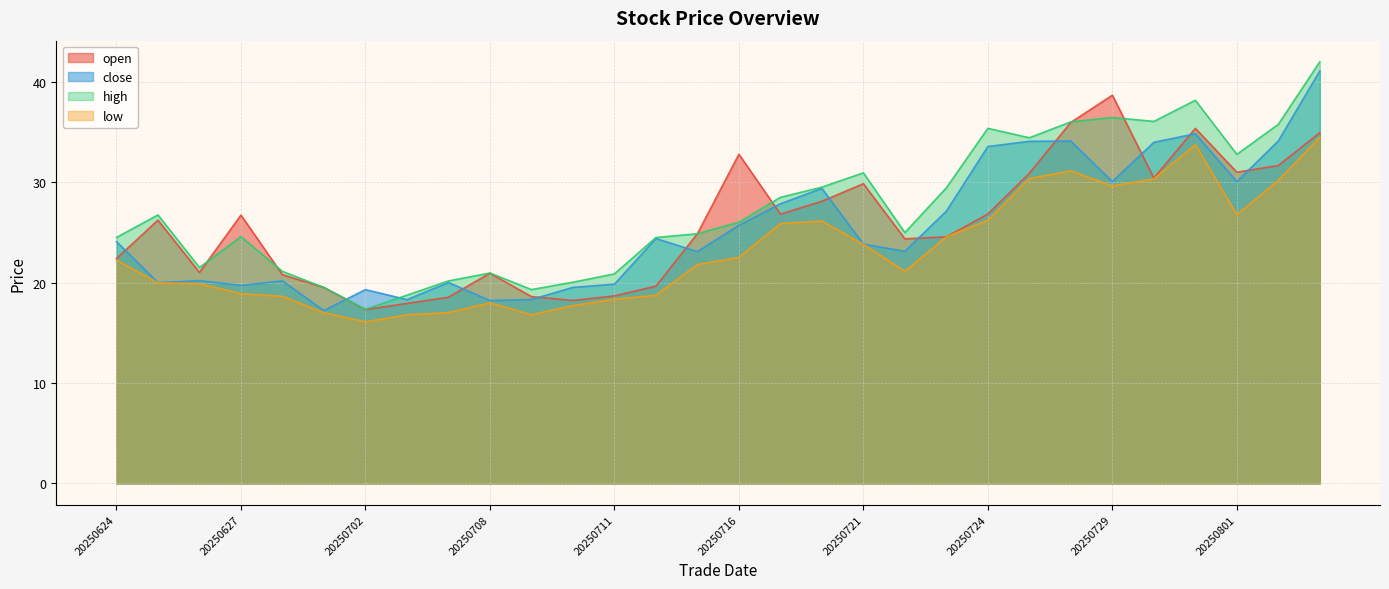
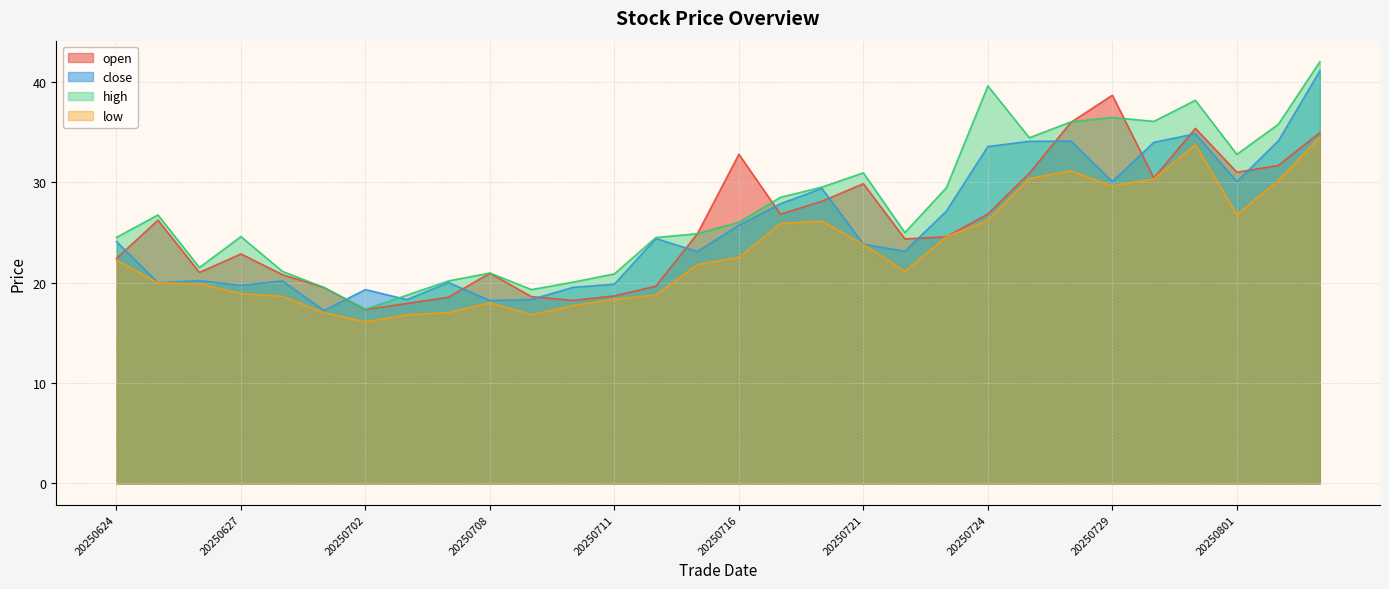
  {
    "open": {
-     "20250627": 26.7,
+     "20250627": 22.9,
      "20250711": 18.7,
      "20250716": 32.8,
      "20250721": 29.8,
      "20250724": 26.8,
      "20250729": 38.7,
      "20250801": 31.0
    },
    "close": {
      "20250624": 24.1,
      "20250627": 19.7,
      "20250702": 19.3,
      "20250711": 19.8,
      "20250716": 25.7,
      "20250724": 33.5,
      "20250729": 30.0,
      "20250801": 30.0
    },
    "high": {
      "20250624": 24.5,
      "20250627": 24.6,
      "20250711": 20.9,
      "20250716": 26.0,
      "20250721": 30.9,
-     "20250724": 35.4,
+     "20250724": 39.6,
      "20250729": 36.4,
      "20250801": 32.8
    },
    "low": {
      "20250627": 18.9,
      "20250702": 16.1,
      "20250711": 18.3,
      "20250716": 22.5,
      "20250724": 26.2,
      "20250729": 29.6,
      "20250801": 26.8
    }
  }
